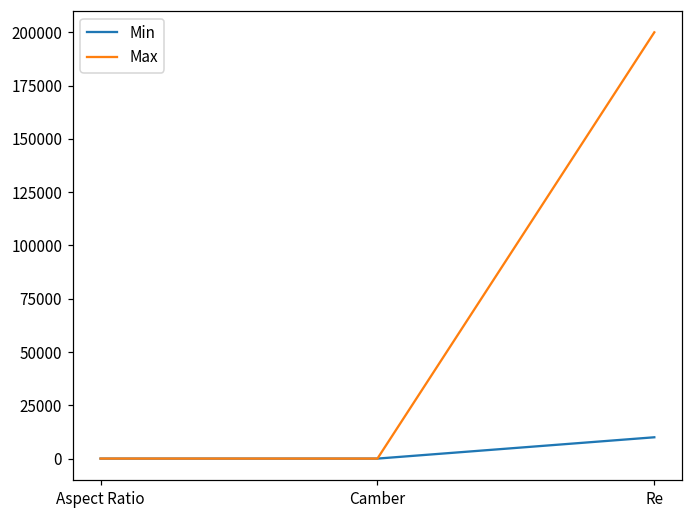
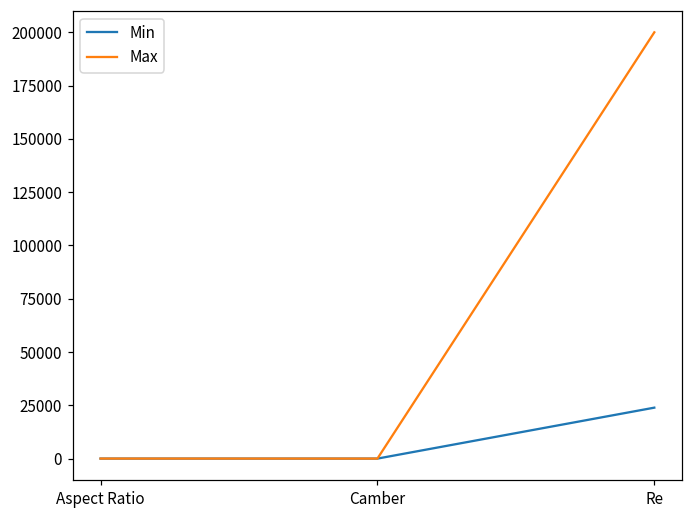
  {
    "Min": {
-     "Re": 10000
+     "Re": 24000
    },
    "Max": {
      "Re": 200000
    }
  }
